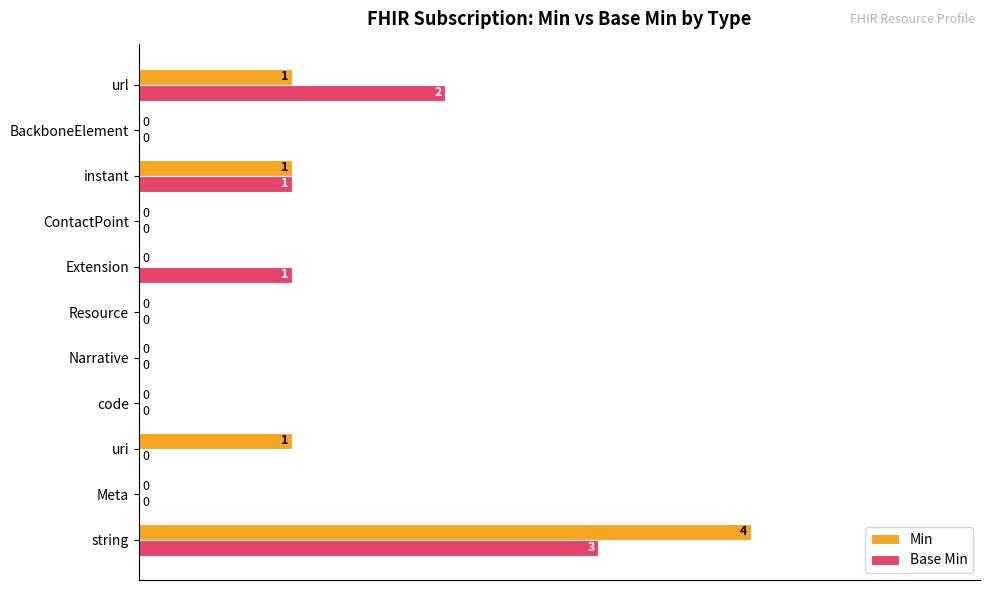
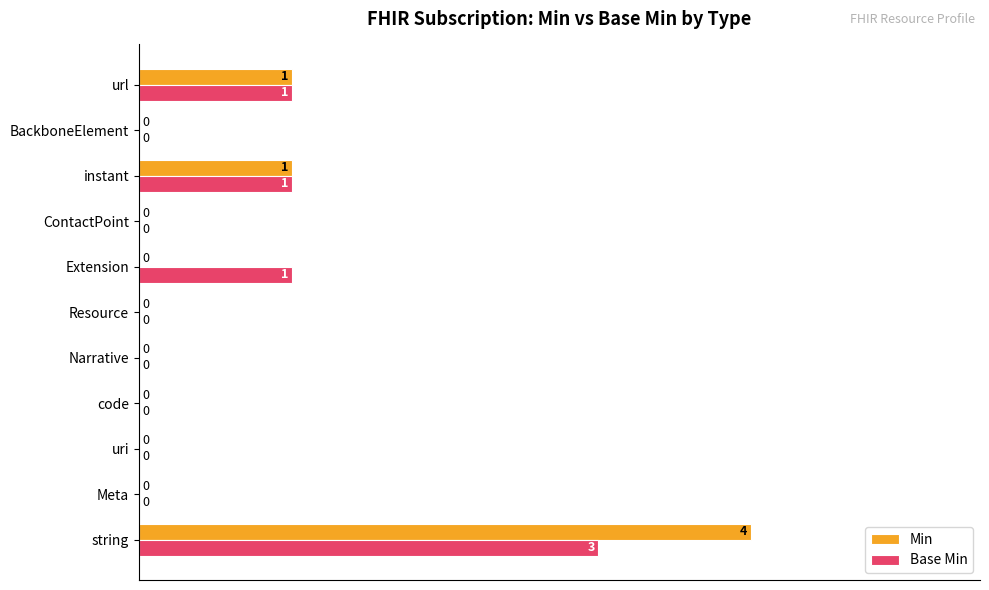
  {
    "Min": {
      "url": 1,
      "BackboneElement": 0,
      "instant": 1,
      "ContactPoint": 0,
      "Extension": 0,
      "Resource": 0,
      "Narrative": 0,
      "code": 0,
-     "uri": 1,
+     "uri": 0,
      "Meta": 0,
      "string": 4
    },
    "Base Min": {
-     "url": 2,
+     "url": 1,
      "BackboneElement": 0,
      "instant": 1,
      "ContactPoint": 0,
      "Extension": 1,
      "Resource": 0,
      "Narrative": 0,
      "code": 0,
      "uri": 0,
      "Meta": 0,
      "string": 3
    }
  }
